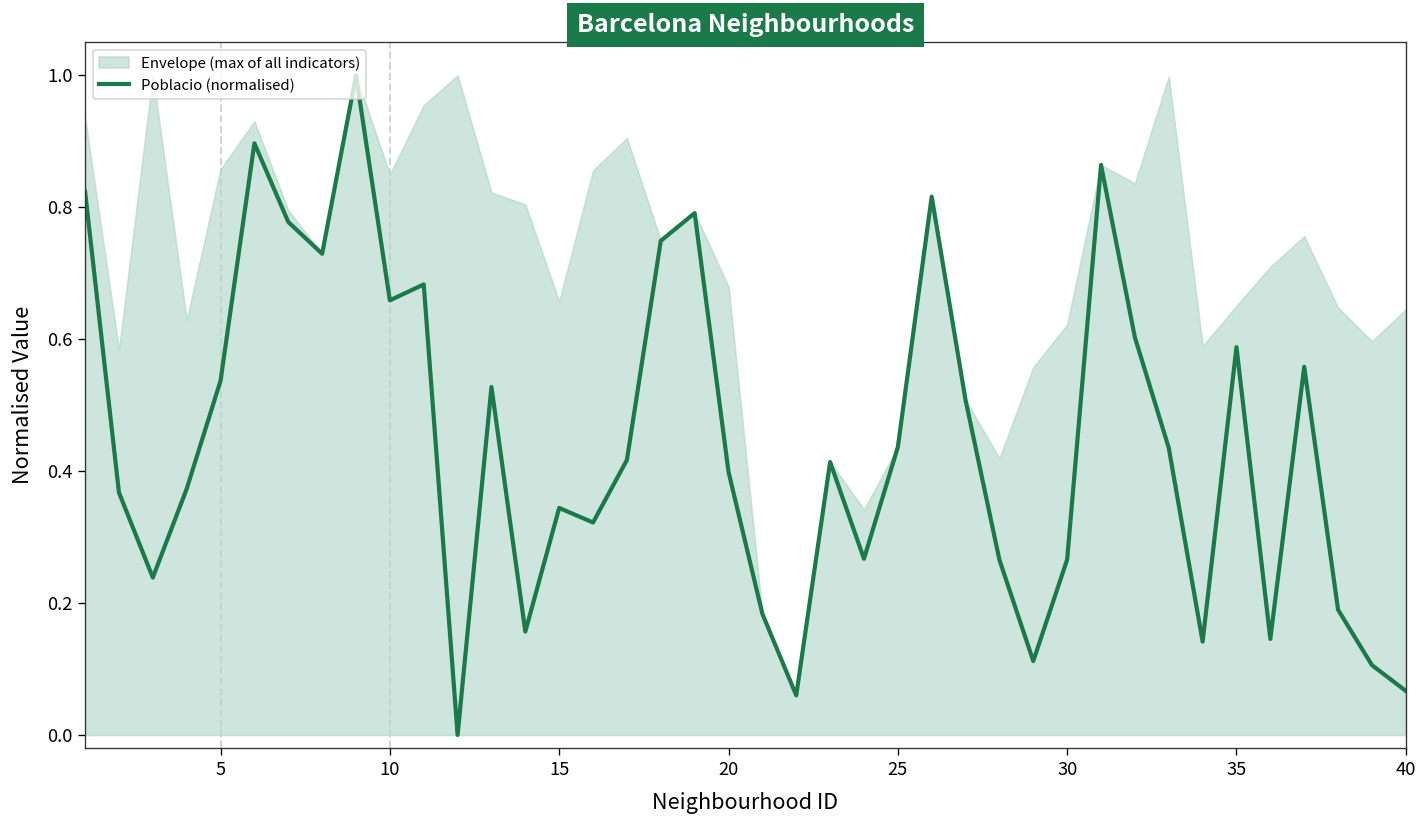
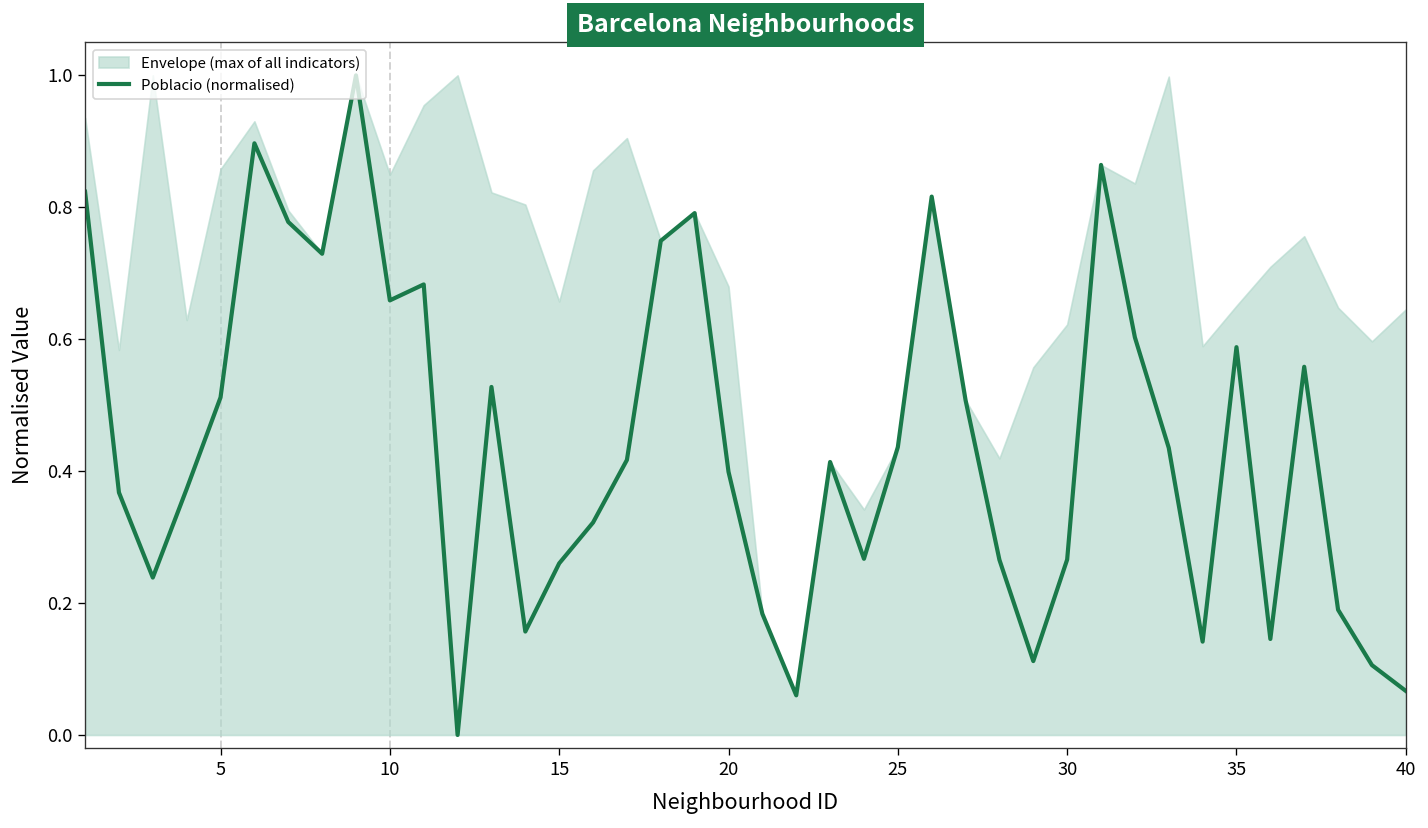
  {
    "Poblacio (normalised)": {
-     "5": 0.54,
+     "5": 0.51,
      "10": 0.66,
-     "15": 0.34,
+     "15": 0.26,
      "20": 0.40,
      "30": 0.27,
      "35": 0.59,
      "40": 0.07
    },
    "Envelope (max of all indicators)": {
      "5": 0.86,
      "10": 0.85,
      "15": 0.66,
      "20": 0.68,
      "30": 0.62,
      "35": 0.65,
      "40": 0.65
    }
  }
